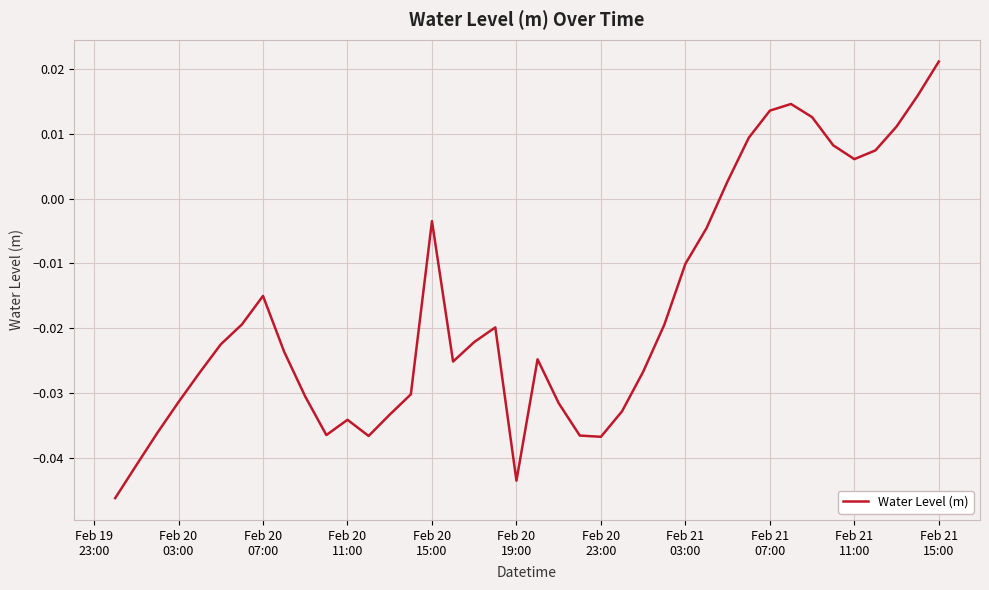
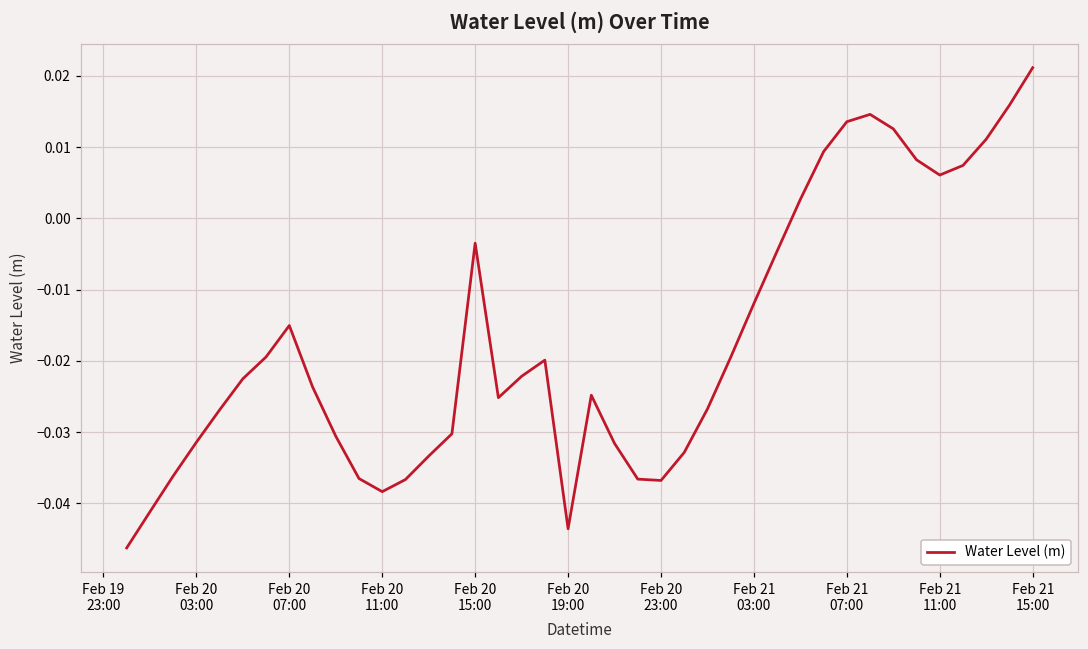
  {
    "Feb 20 03:00": -0.031,
    "Feb 20 07:00": -0.015,
-   "Feb 20 11:00": -0.034,
+   "Feb 20 11:00": -0.038,
    "Feb 20 15:00": -0.003,
    "Feb 20 19:00": -0.044,
    "Feb 20 23:00": -0.037,
-   "Feb 21 03:00": -0.010,
+   "Feb 21 03:00": -0.012,
    "Feb 21 07:00": 0.014,
    "Feb 21 11:00": 0.006,
    "Feb 21 15:00": 0.021
  }
